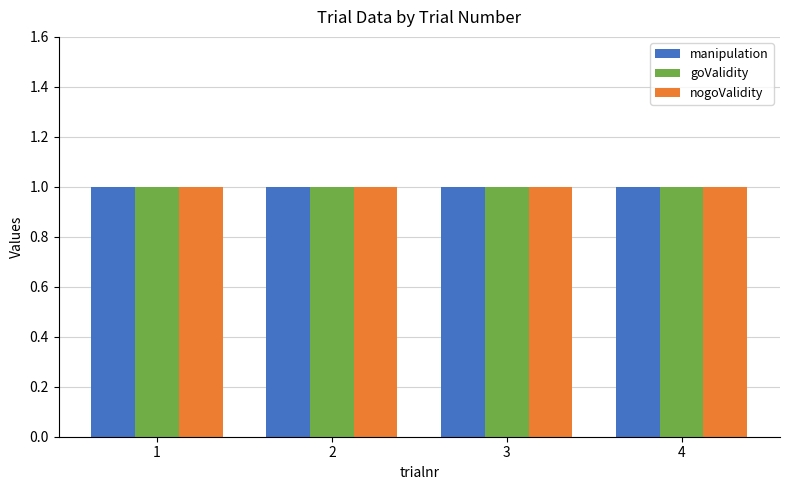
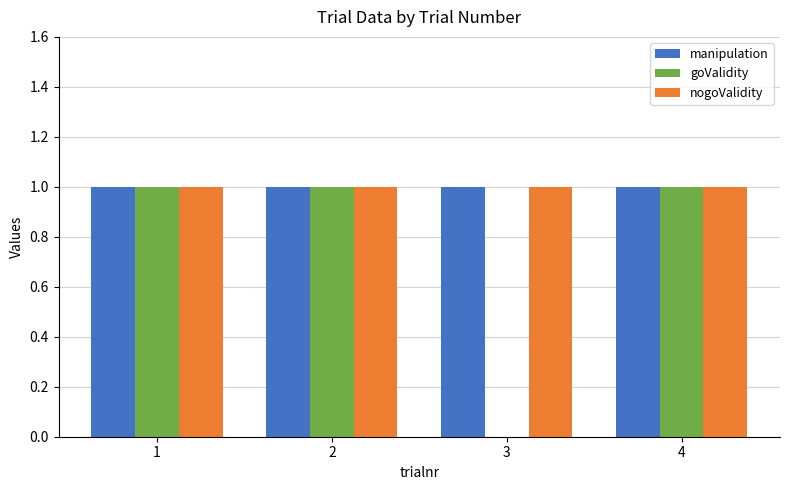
  {
    "manipulation": {
      "1": 1,
      "2": 1,
      "3": 1,
      "4": 1
    },
    "goValidity": {
      "1": 1,
      "2": 1,
-     "3": 1,
+     "3": 0,
      "4": 1
    },
    "nogoValidity": {
      "1": 1,
      "2": 1,
      "3": 1,
      "4": 1
    }
  }
